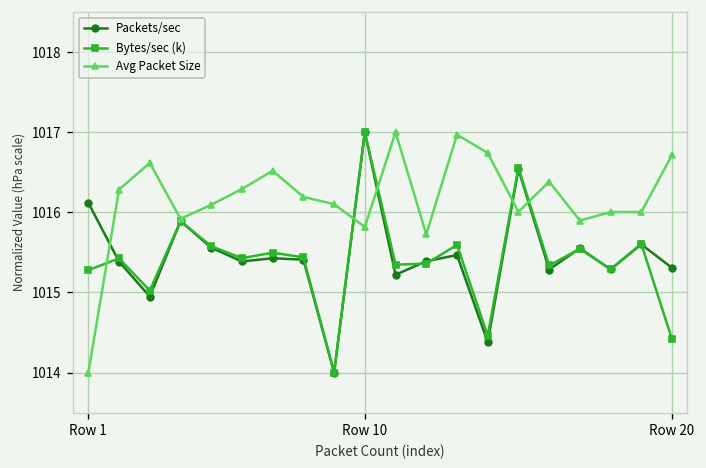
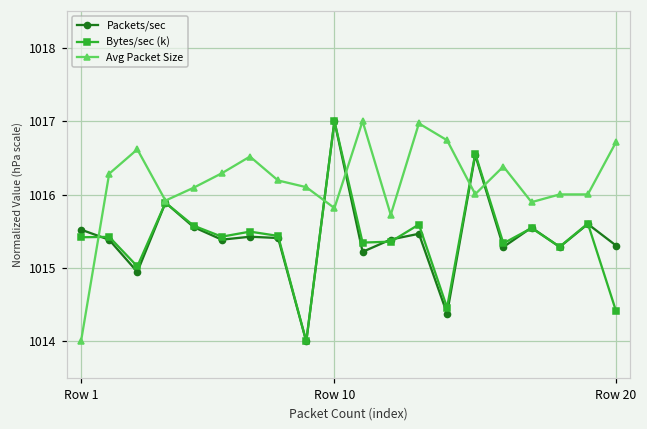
  {
    "Packets/sec": {
-     "Row 1": 1016.1,
+     "Row 1": 1015.5,
      "Row 20": 1015.3
    },
    "Bytes/sec (k)": {
-     "Row 1": 1015.3,
+     "Row 1": 1015.4,
      "Row 20": 1014.4
    },
    "Avg Packet Size": {
      "Row 1": 1014.0,
      "Row 10": 1015.8,
      "Row 20": 1016.7
    }
  }
